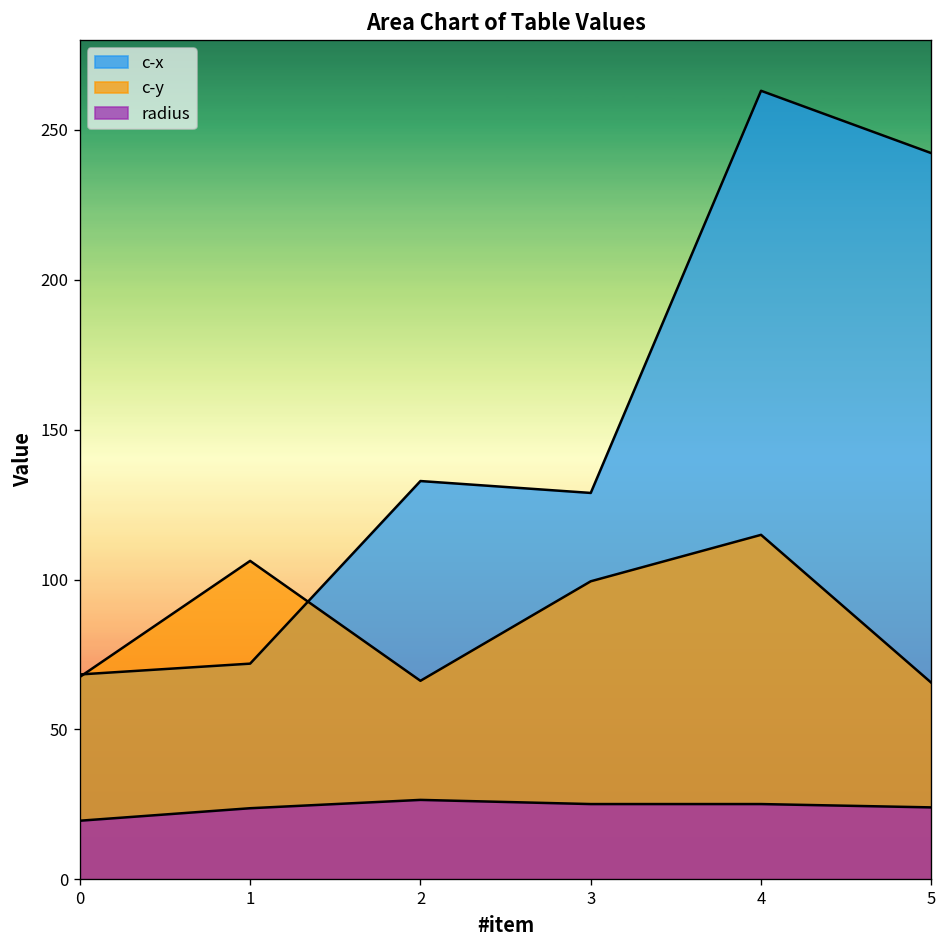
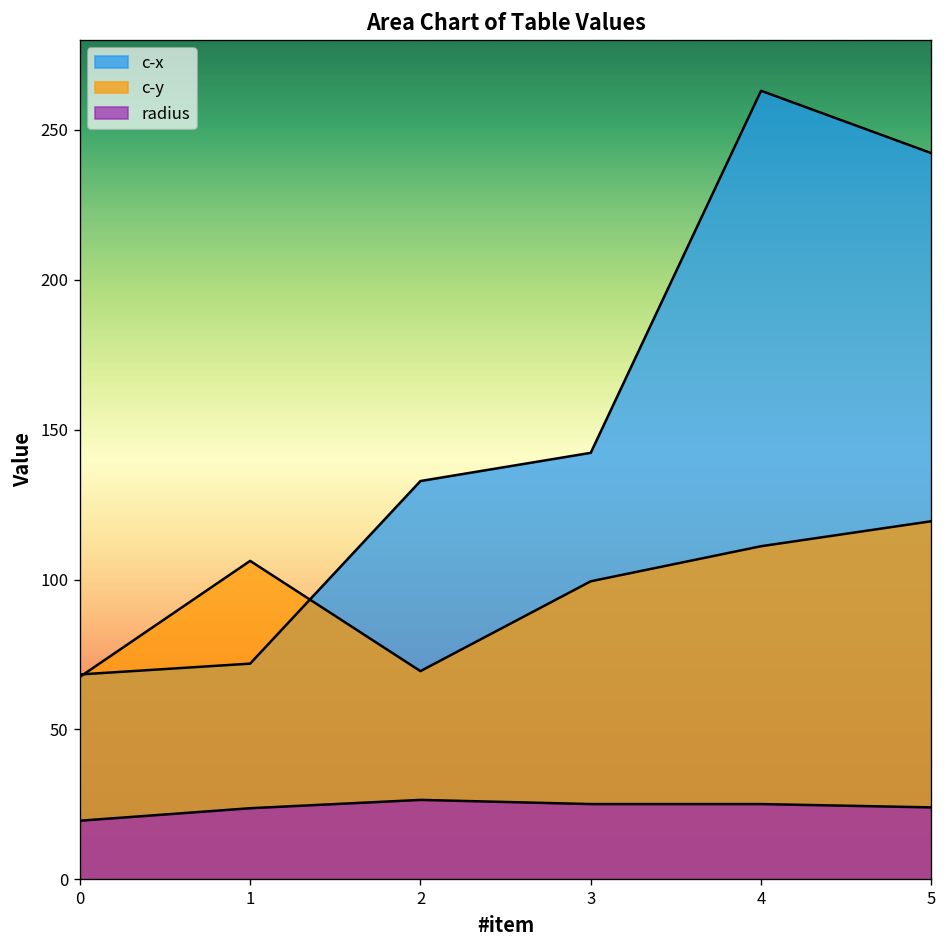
  {
    "c-x": {
      "1": 72,
      "2": 133,
-     "3": 129,
+     "3": 142,
      "4": 263,
      "5": 242
    },
    "c-y": {
      "1": 106,
-     "2": 66,
+     "2": 69,
      "3": 99,
-     "4": 115,
-     "5": 66
+     "4": 111,
+     "5": 119
    },
    "radius": {
      "0": 20,
      "1": 24,
      "2": 26,
      "3": 25,
      "4": 25,
      "5": 24
    }
  }
